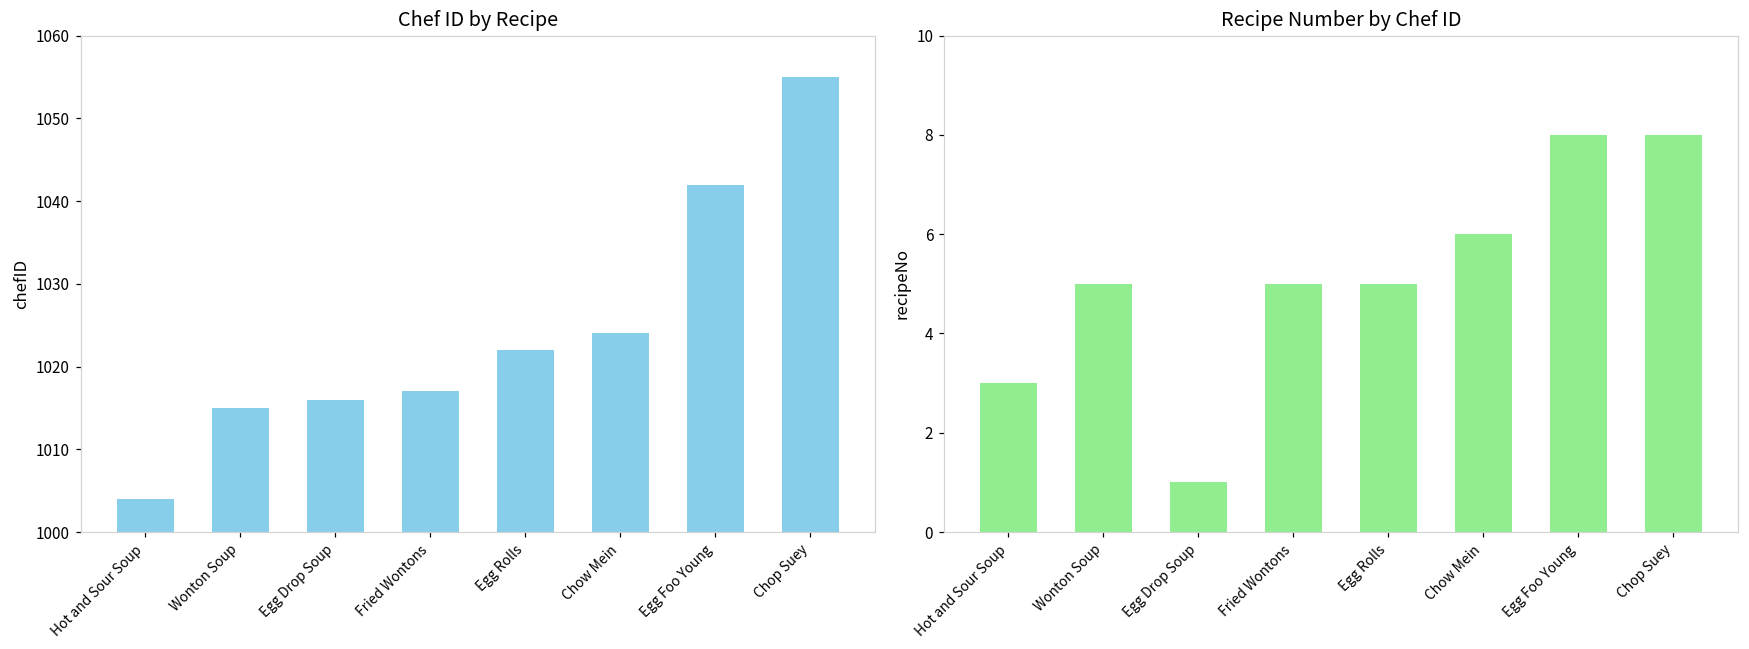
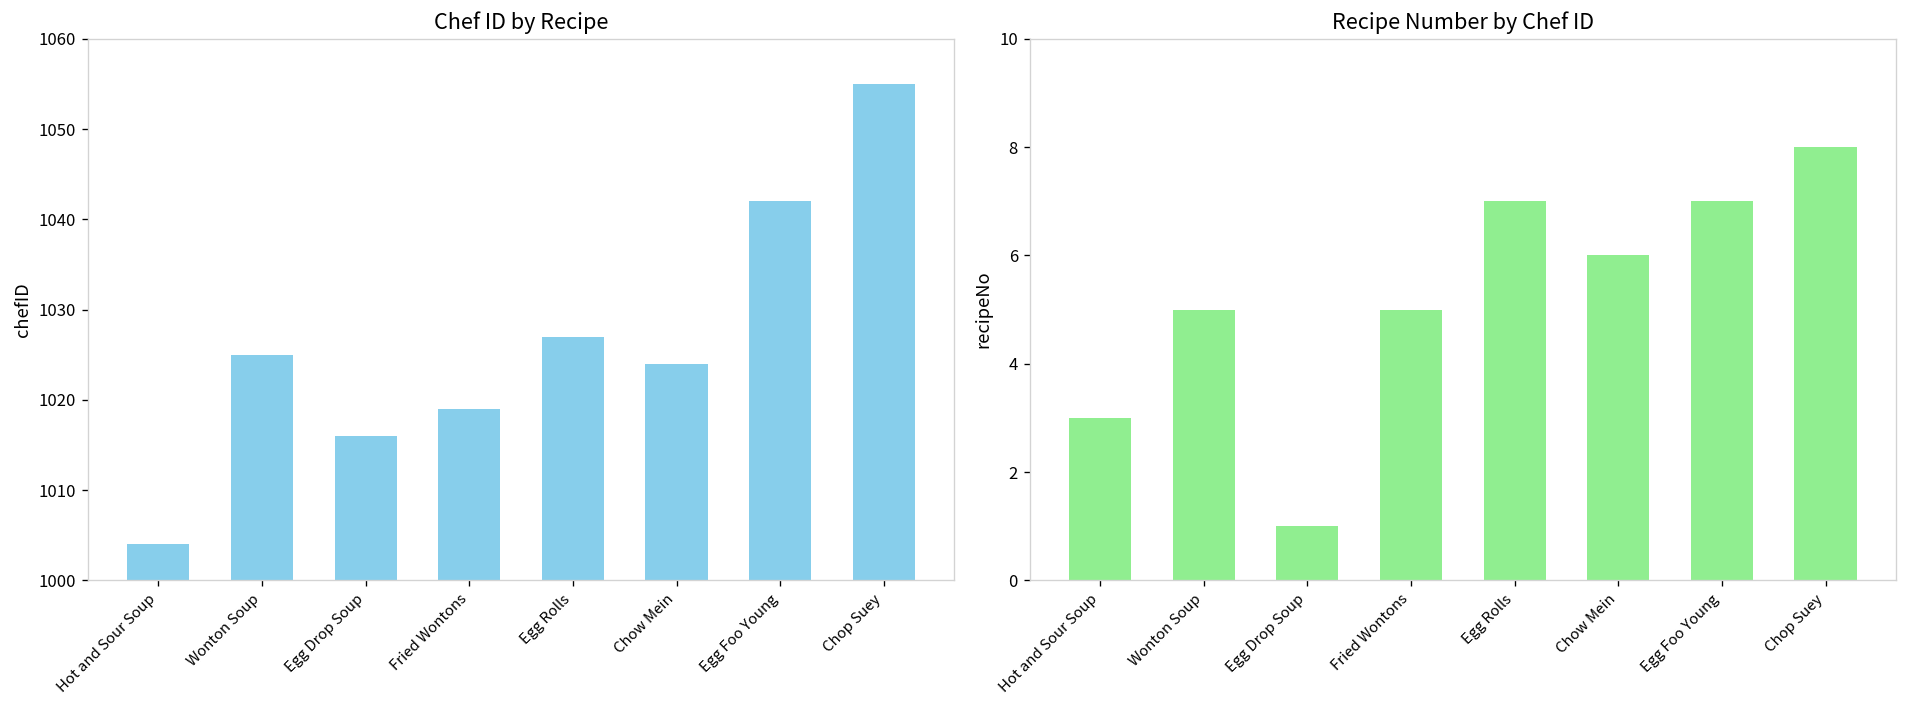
  {
    "Chef ID by Recipe": {
      "Hot and Sour Soup": 1004,
-     "Wonton Soup": 1015,
+     "Wonton Soup": 1025,
      "Egg Drop Soup": 1016,
-     "Fried Wontons": 1017,
-     "Egg Rolls": 1022,
+     "Fried Wontons": 1019,
+     "Egg Rolls": 1027,
      "Chow Mein": 1024,
      "Egg Foo Young": 1042,
      "Chop Suey": 1055
    },
    "Recipe Number by Chef ID": {
      "Hot and Sour Soup": 3,
      "Wonton Soup": 5,
      "Egg Drop Soup": 1,
      "Fried Wontons": 5,
-     "Egg Rolls": 5,
+     "Egg Rolls": 7,
      "Chow Mein": 6,
-     "Egg Foo Young": 8,
+     "Egg Foo Young": 7,
      "Chop Suey": 8
    }
  }
